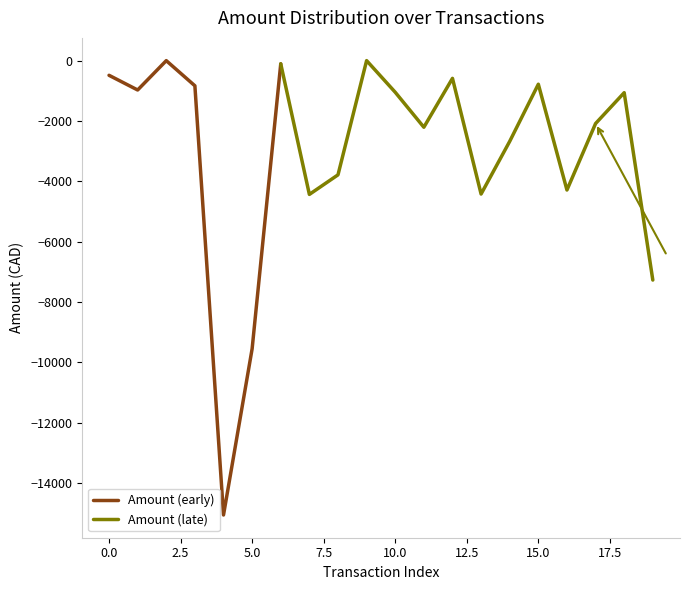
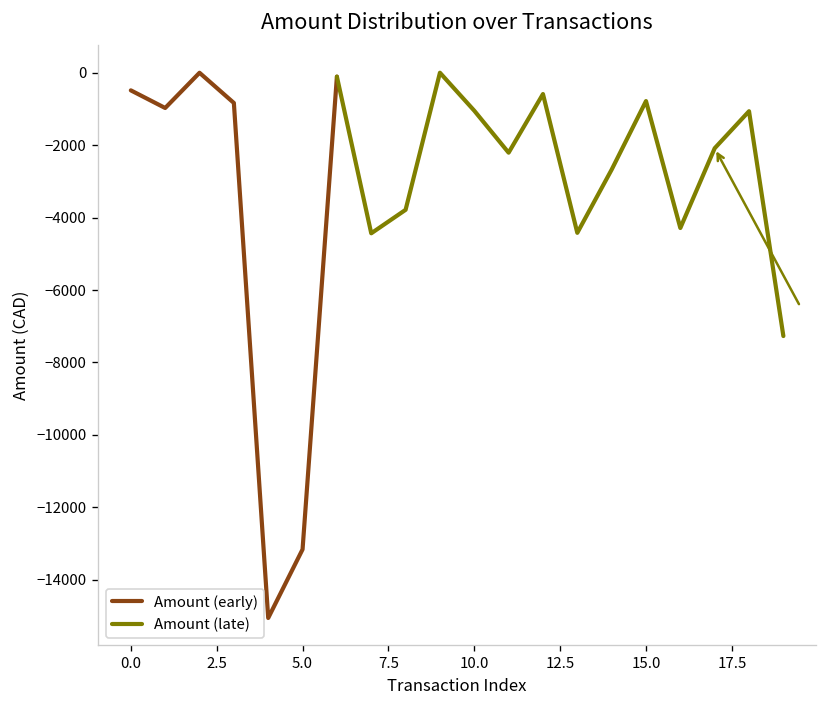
  {
    "Amount (early)": {
      "0.0": -500,
-     "5.0": -9500
+     "5.0": -13200
    },
    "Amount (late)": {
      "10.0": -1000,
      "15.0": -800
    }
  }
